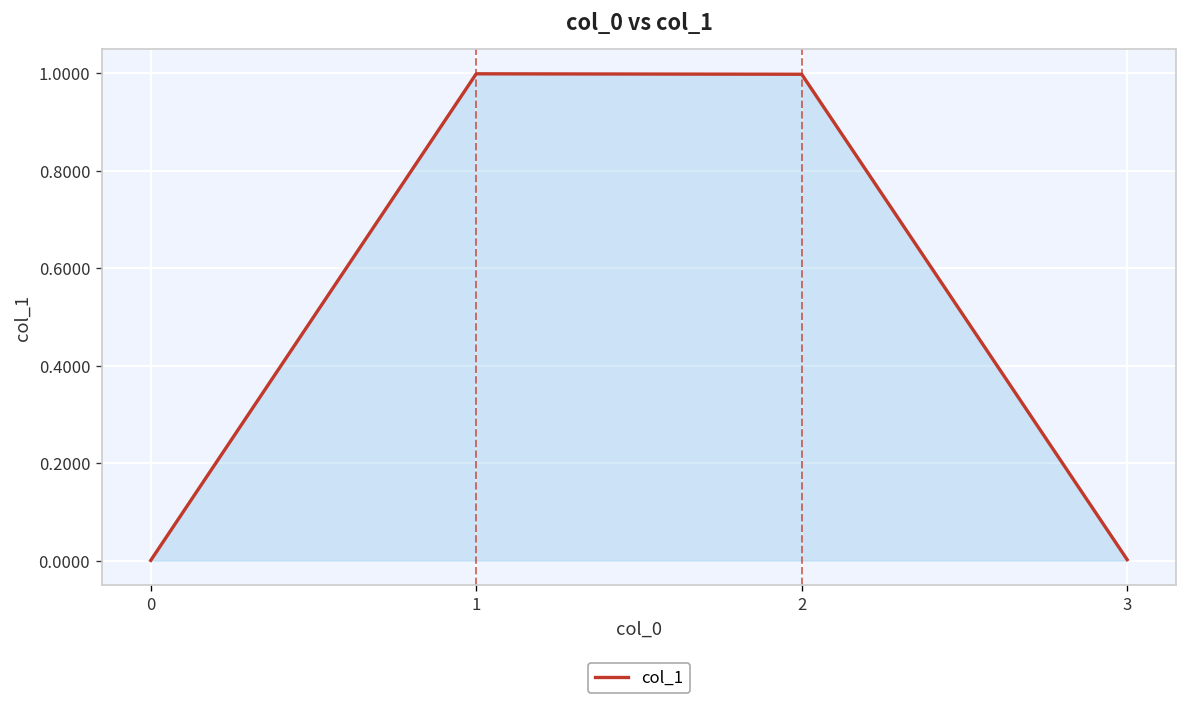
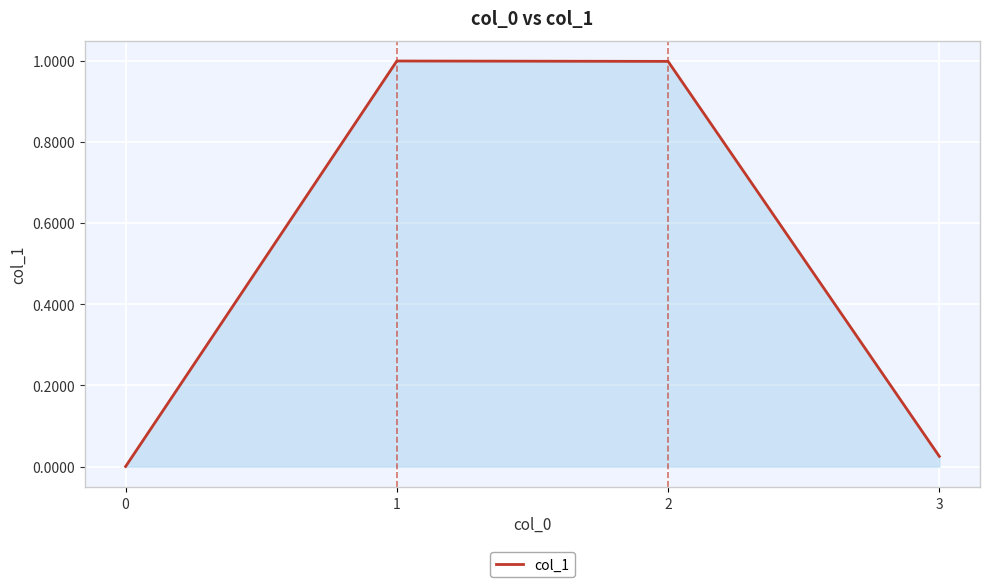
  {
    "0": 0.00,
    "1": 1.00,
    "2": 1.00,
-   "3": 0.00
+   "3": 0.03
  }
